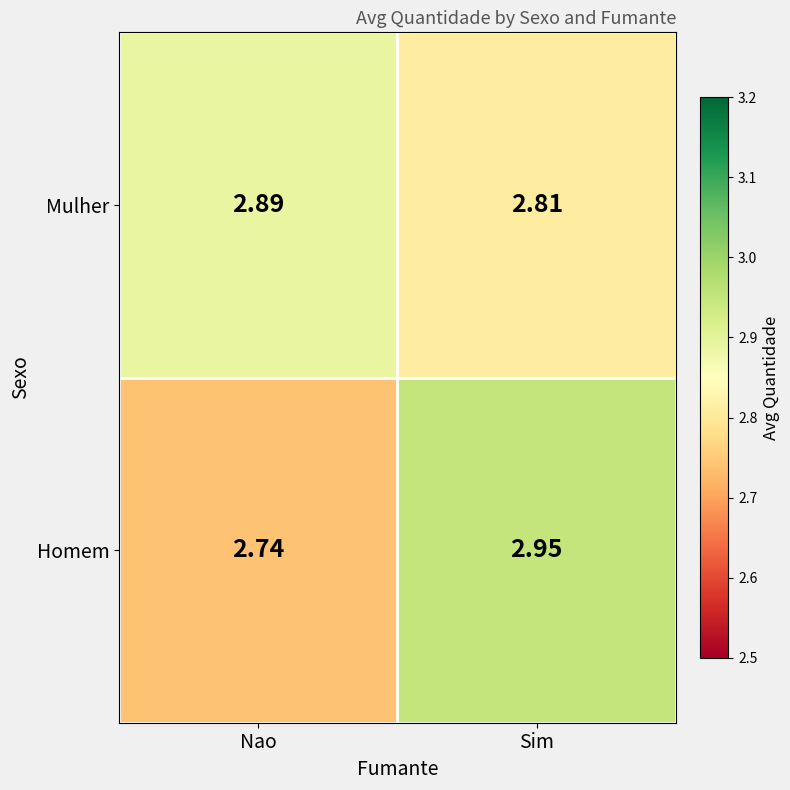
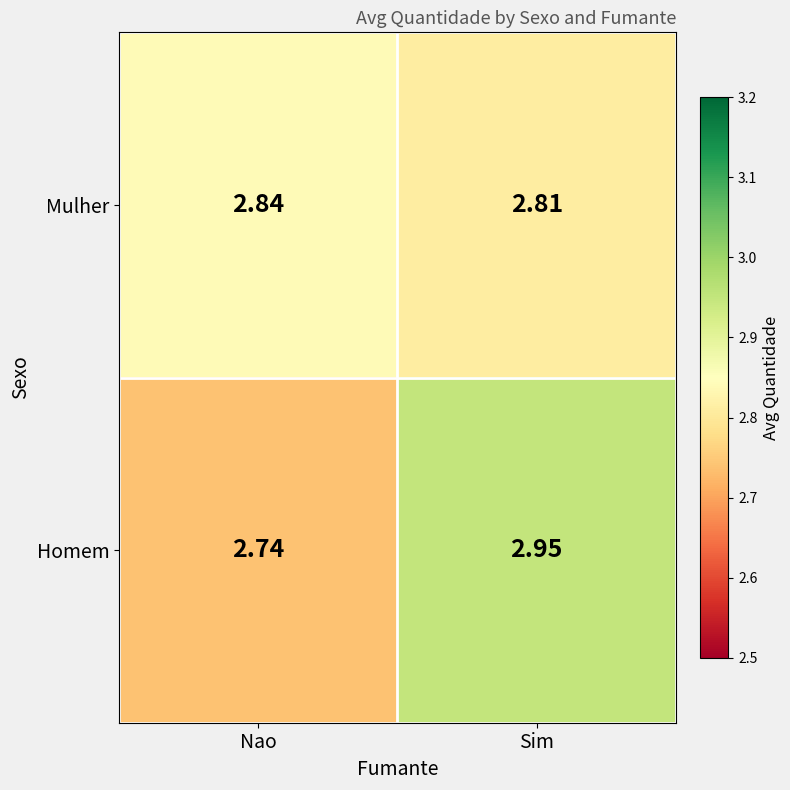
  {
    "Mulher": {
-     "Nao": 2.89,
+     "Nao": 2.84,
      "Sim": 2.81
    },
    "Homem": {
      "Nao": 2.74,
      "Sim": 2.95
    }
  }
